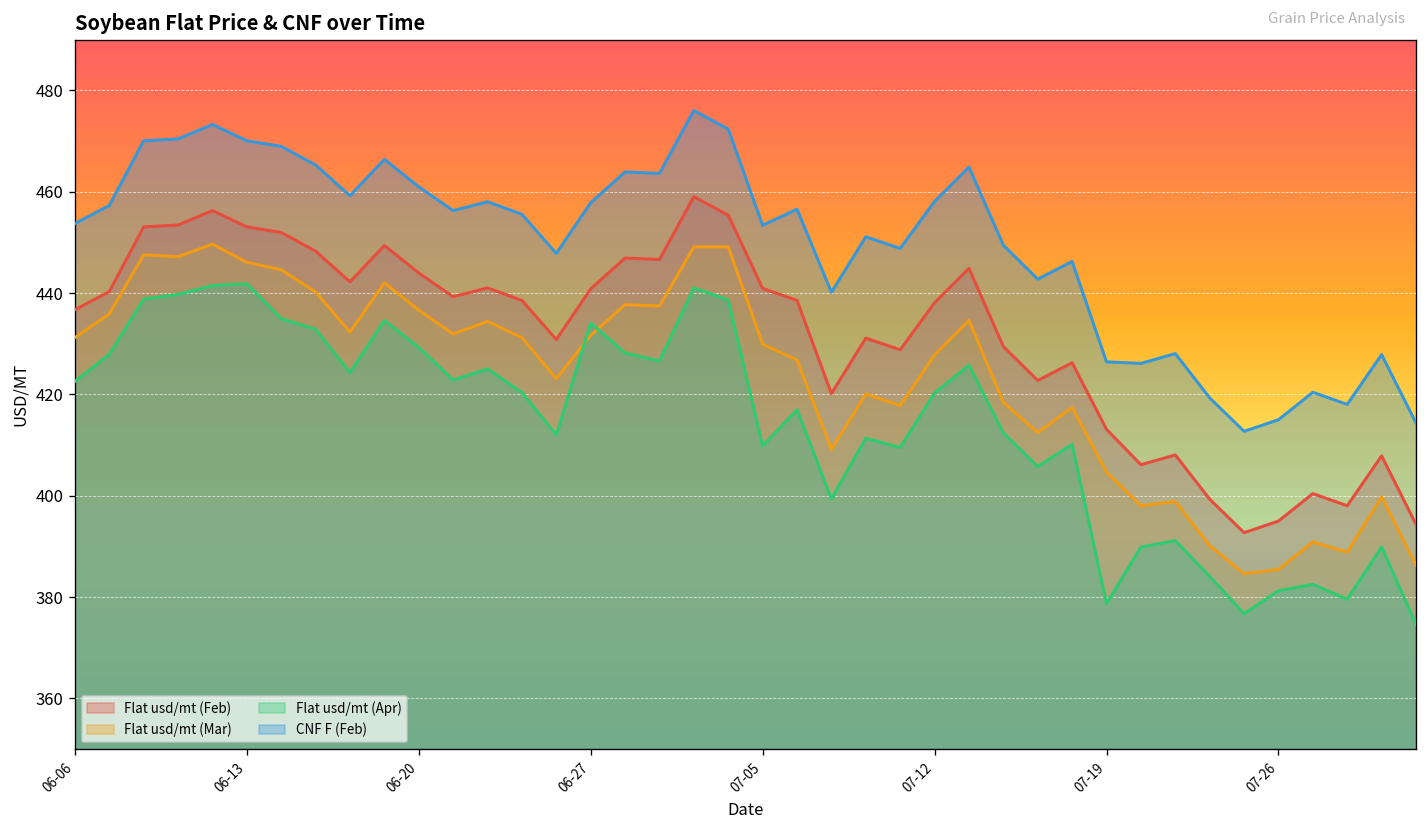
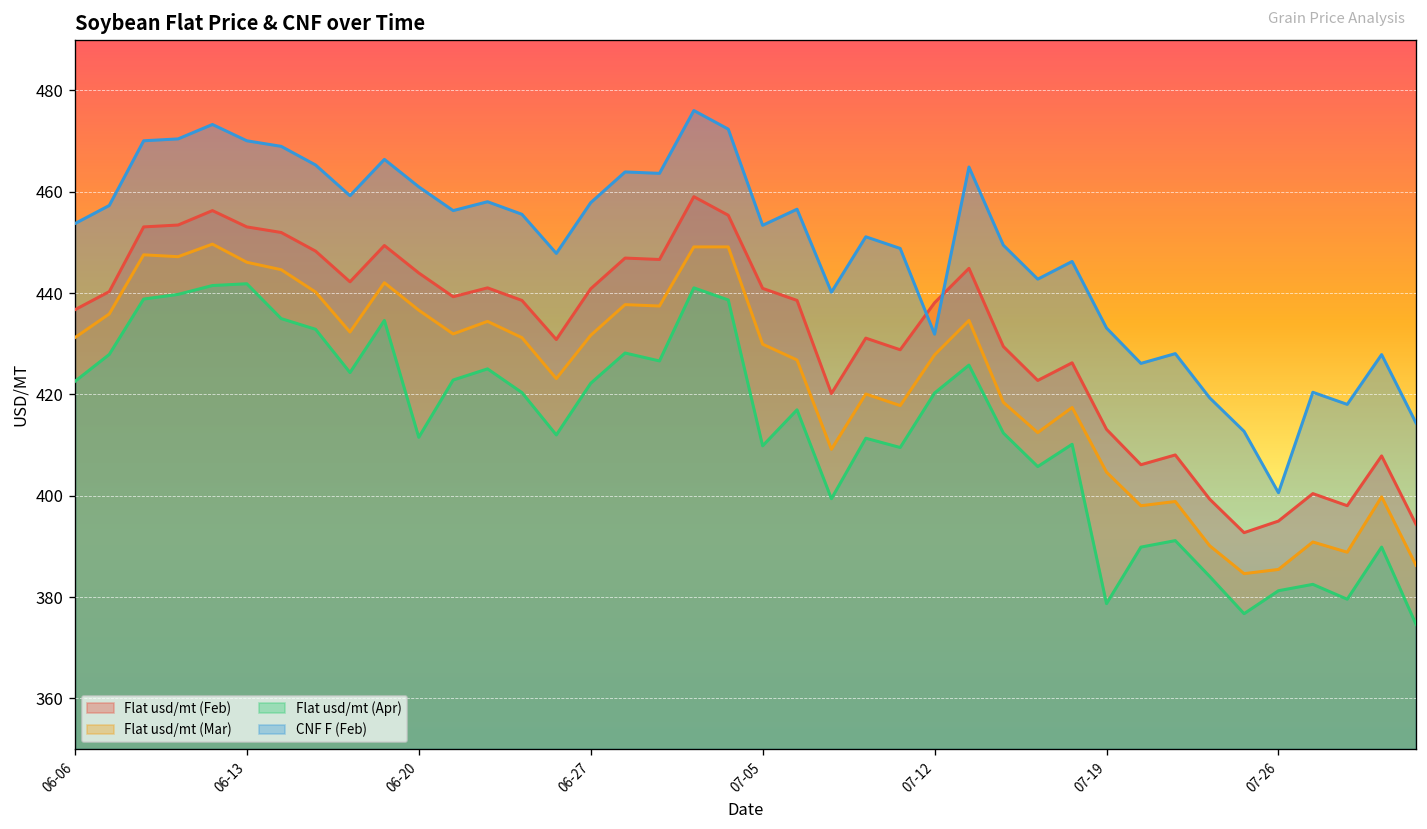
  {
    "Flat usd/mt (Apr)": {
      "06-06": 423,
      "06-13": 442,
-     "06-20": 429,
-     "06-27": 434,
+     "06-20": 412,
+     "06-27": 422,
      "07-05": 410,
      "07-12": 420,
      "07-19": 379,
      "07-26": 381
    },
    "CNF F (Feb)": {
      "06-06": 454,
      "06-13": 470,
      "06-20": 461,
      "06-27": 458,
      "07-05": 453,
-     "07-12": 458,
-     "07-19": 426,
-     "07-26": 415
+     "07-12": 432,
+     "07-19": 433,
+     "07-26": 401
    }
  }
